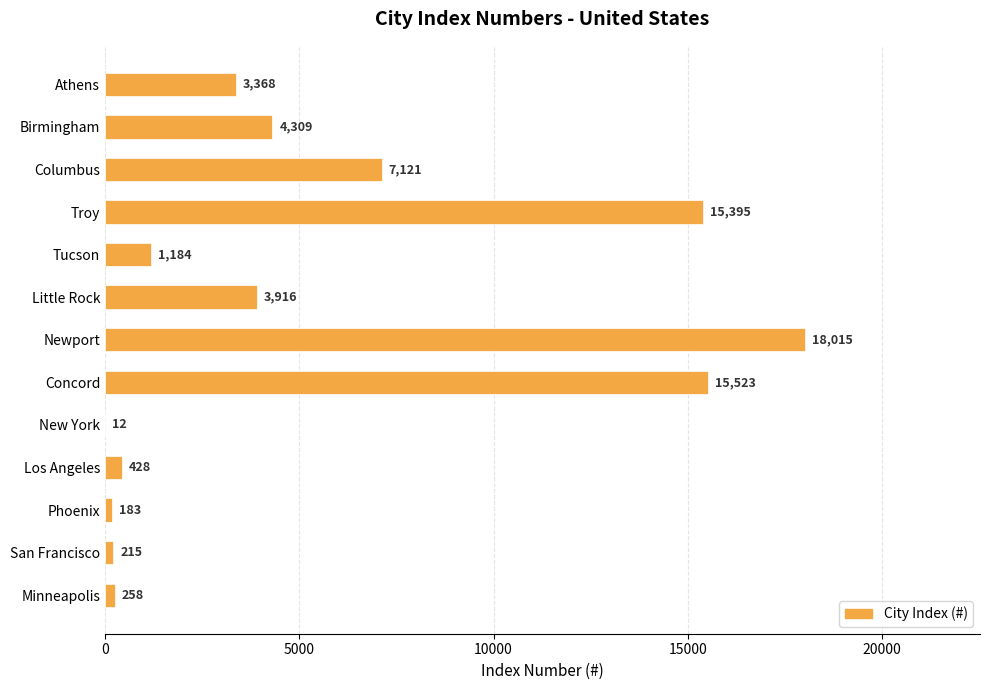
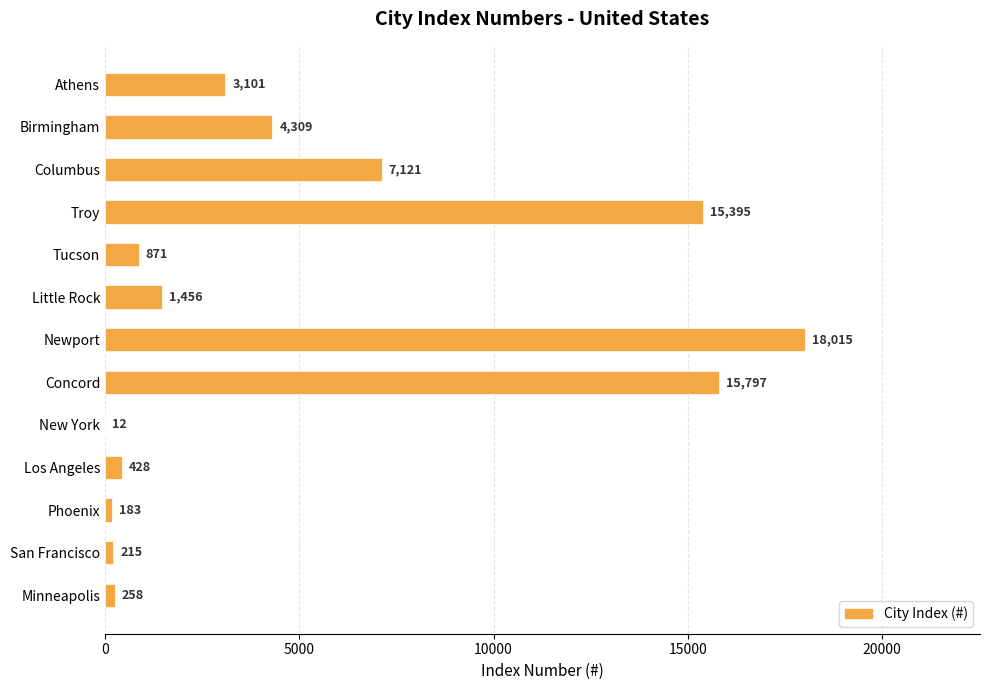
  {
-   "Athens": "3,368",
+   "Athens": "3,101",
    "Birmingham": "4,309",
    "Columbus": "7,121",
    "Troy": "15,395",
-   "Tucson": "1,184",
-   "Little Rock": "3,916",
+   "Tucson": "871",
+   "Little Rock": "1,456",
    "Newport": "18,015",
-   "Concord": "15,523",
+   "Concord": "15,797",
    "New York": "12",
    "Los Angeles": "428",
    "Phoenix": "183",
    "San Francisco": "215",
    "Minneapolis": "258"
  }
